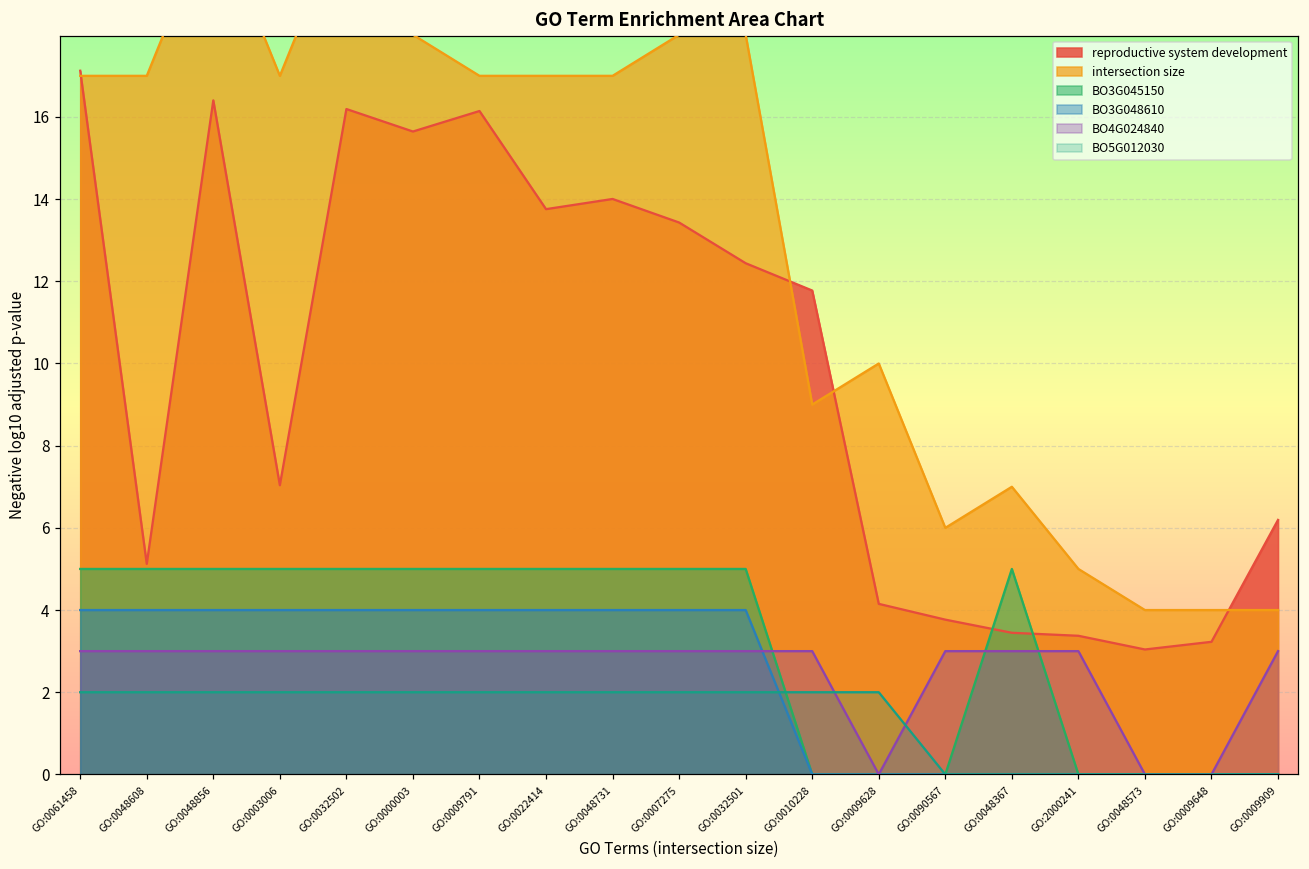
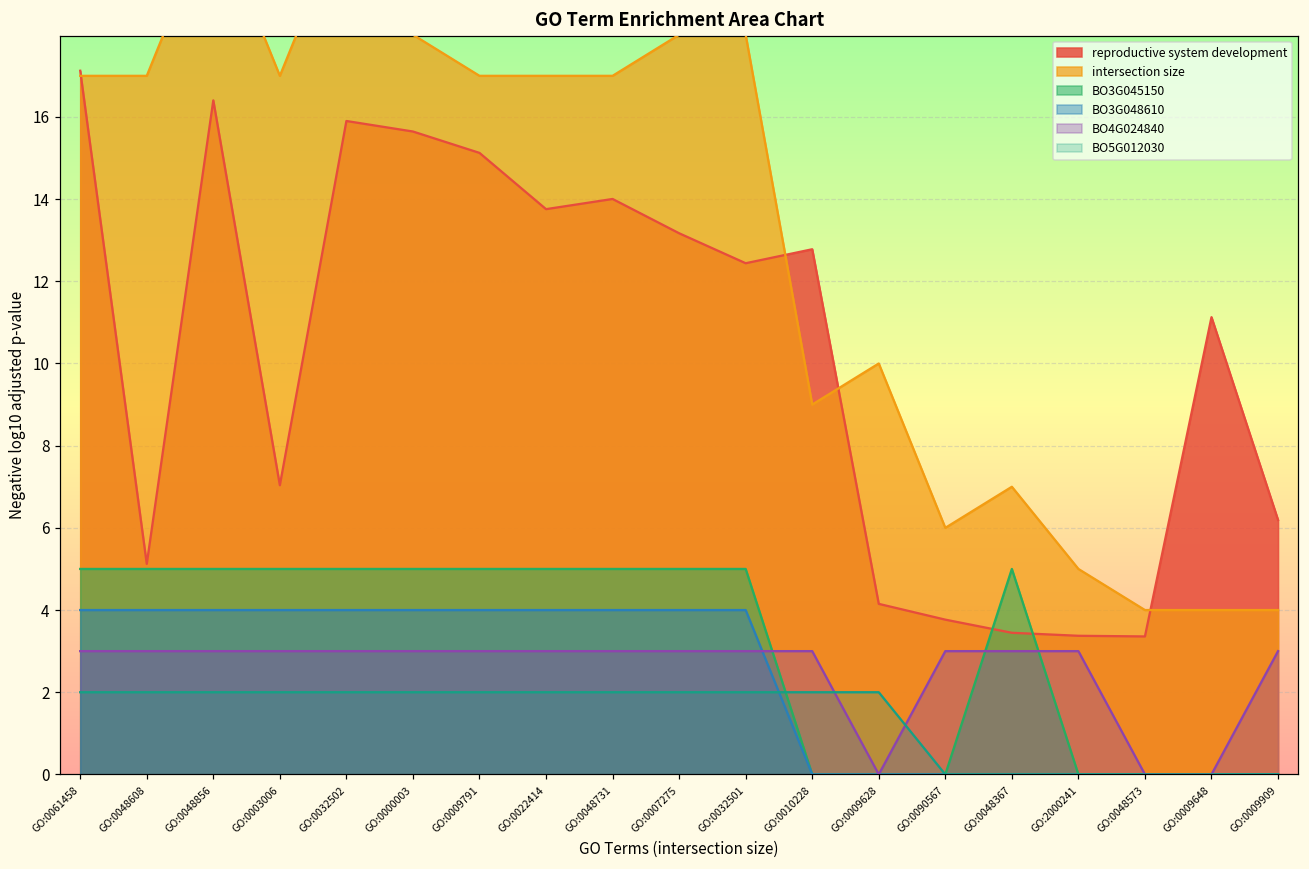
  {
    "reproductive system development": {
      "GO:0061458": 17.1,
      "GO:0048608": 5.1,
      "GO:0048856": 16.4,
      "GO:0003006": 7.0,
-     "GO:0032502": 16.2,
+     "GO:0032502": 15.9,
      "GO:0000003": 15.6,
-     "GO:0009791": 16.1,
+     "GO:0009791": 15.1,
      "GO:0022414": 13.8,
      "GO:0048731": 14.0,
-     "GO:0007275": 13.4,
+     "GO:0007275": 13.2,
      "GO:0032501": 12.4,
-     "GO:0010228": 11.8,
+     "GO:0010228": 12.8,
      "GO:0009628": 4.2,
      "GO:0090567": 3.8,
      "GO:0048367": 3.4,
      "GO:2000241": 3.4,
-     "GO:0048573": 3.0,
-     "GO:0009648": 3.2,
+     "GO:0048573": 3.4,
+     "GO:0009648": 11.1,
      "GO:0009909": 6.2
    },
    "intersection size": {
      "GO:0061458": 17.0,
      "GO:0048608": 17.0,
      "GO:0003006": 17.0,
      "GO:0000003": 18.0,
      "GO:0009791": 17.0,
      "GO:0022414": 17.0,
      "GO:0048731": 17.0,
      "GO:0007275": 18.0,
      "GO:0032501": 18.0,
      "GO:0010228": 9.0,
      "GO:0009628": 10.0,
      "GO:0090567": 6.0,
      "GO:0048367": 7.0,
      "GO:2000241": 5.0,
      "GO:0048573": 4.0,
      "GO:0009648": 4.0,
      "GO:0009909": 4.0
    },
    "BO3G048610": {
      "GO:0061458": 4.0,
      "GO:0048608": 4.0,
      "GO:0048856": 4.0,
      "GO:0003006": 4.0,
      "GO:0032502": 4.0,
      "GO:0000003": 4.0,
      "GO:0009791": 4.0,
      "GO:0022414": 4.0,
      "GO:0048731": 4.0,
      "GO:0007275": 4.0,
      "GO:0032501": 4.0
    },
    "BO4G024840": {
      "GO:0061458": 3.0,
      "GO:0048608": 3.0,
      "GO:0048856": 3.0,
      "GO:0003006": 3.0,
      "GO:0032502": 3.0,
      "GO:0000003": 3.0,
      "GO:0009791": 3.0,
      "GO:0022414": 3.0,
      "GO:0048731": 3.0,
      "GO:0007275": 3.0,
      "GO:0032501": 3.0,
      "GO:0010228": 3.0,
      "GO:0090567": 3.0,
      "GO:0048367": 3.0,
      "GO:2000241": 3.0,
      "GO:0009909": 3.0
    }
  }
